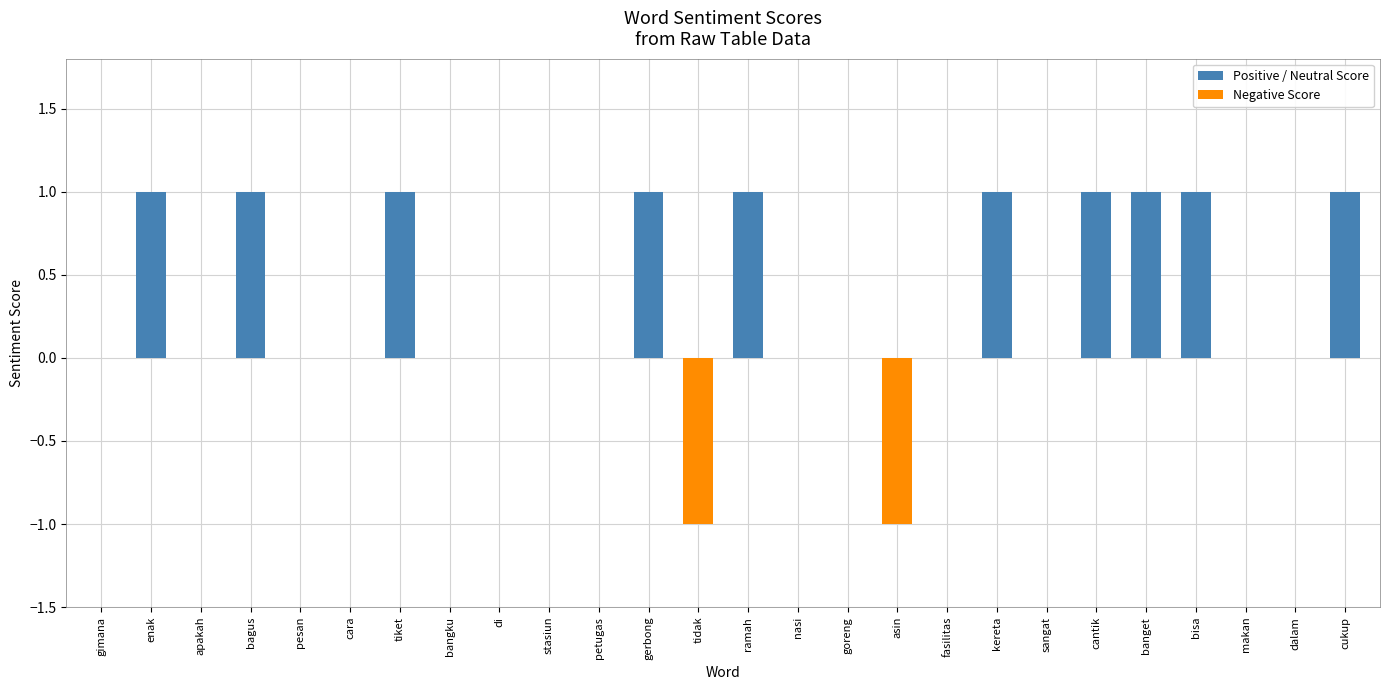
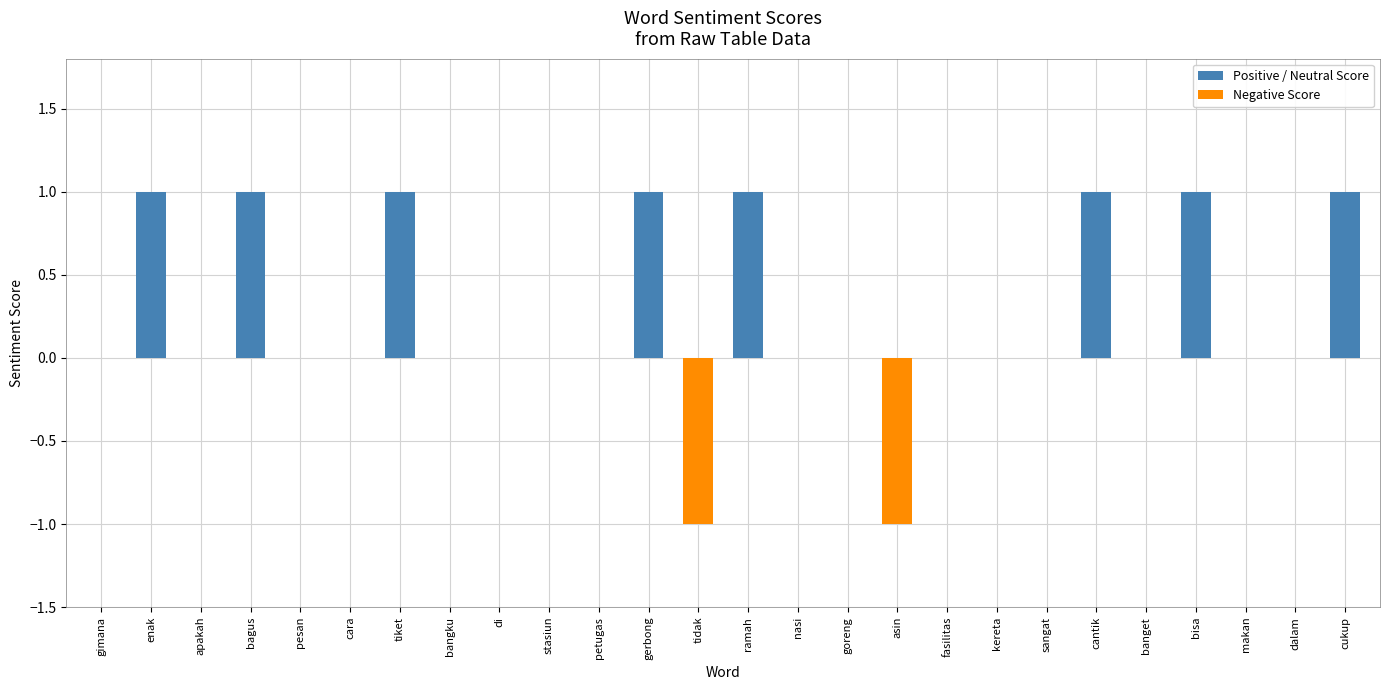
  {
    "gimana": 0,
    "enak": 1,
    "apakah": 0,
    "bagus": 1,
    "pesan": 0,
    "cara": 0,
    "tiket": 1,
    "bangku": 0,
    "di": 0,
    "stasiun": 0,
    "petugas": 0,
    "gerbong": 1,
    "tidak": -1,
    "ramah": 1,
    "nasi": 0,
    "goreng": 0,
    "asin": -1,
    "fasilitas": 0,
-   "kereta": 1,
+   "kereta": 0,
    "sangat": 0,
    "cantik": 1,
-   "banget": 1,
+   "banget": 0,
    "bisa": 1,
    "makan": 0,
    "dalam": 0,
    "cukup": 1
  }
